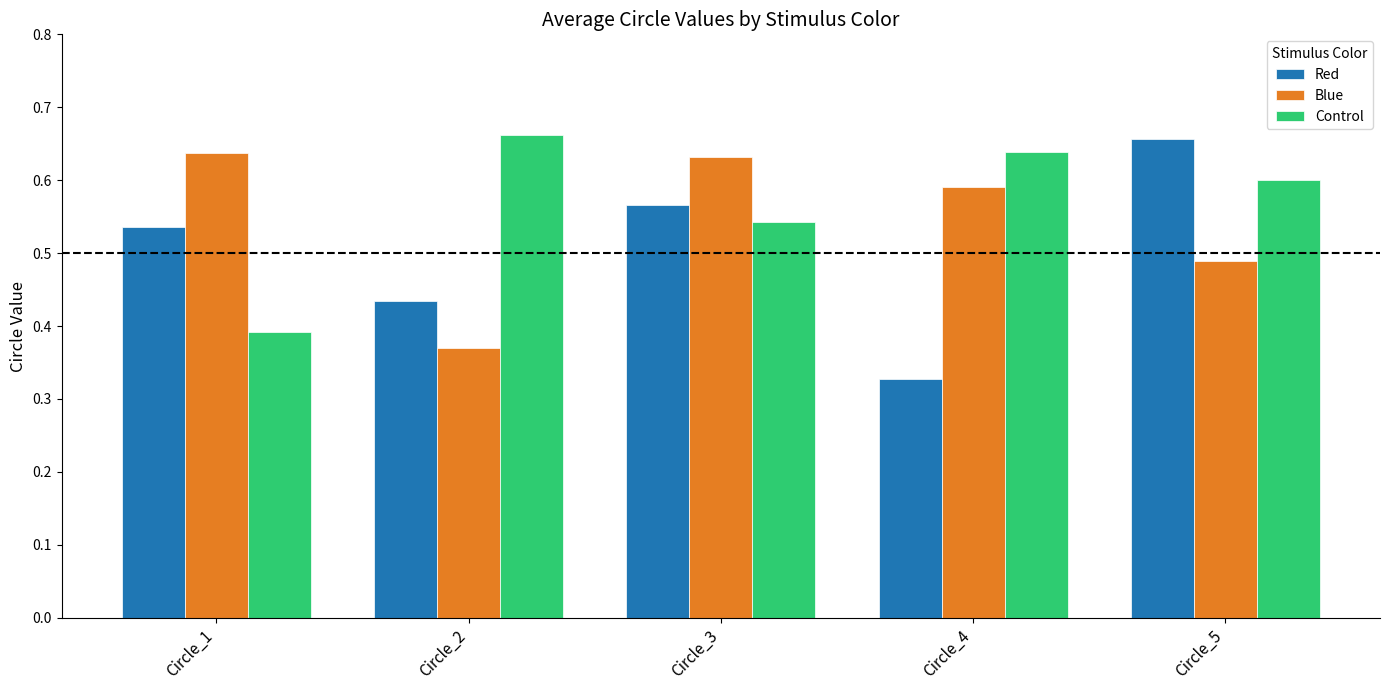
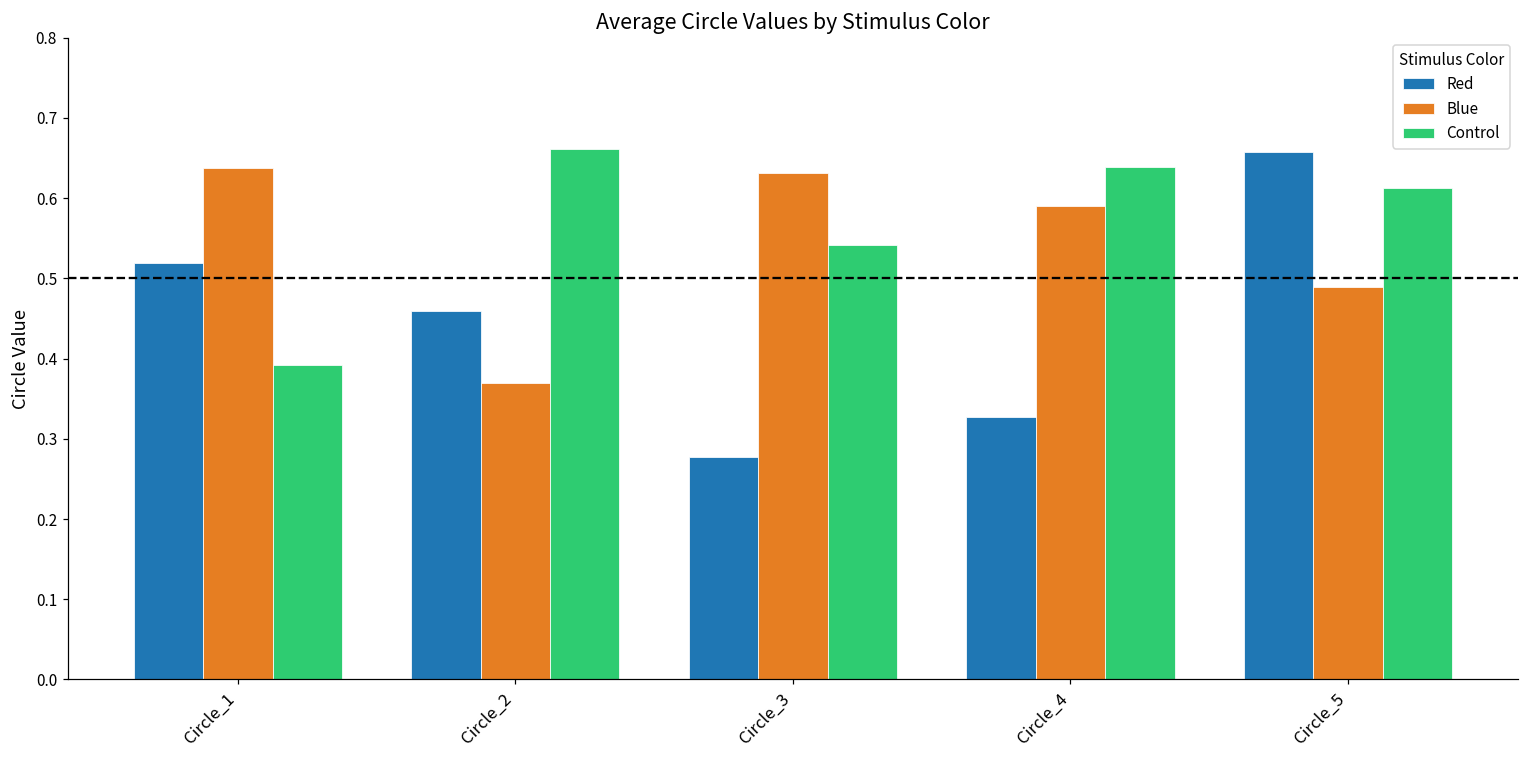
  {
    "Red": {
-     "Circle_1": 0.54,
-     "Circle_2": 0.43,
-     "Circle_3": 0.57,
+     "Circle_1": 0.52,
+     "Circle_2": 0.46,
+     "Circle_3": 0.28,
      "Circle_4": 0.33,
      "Circle_5": 0.66
    },
    "Blue": {
      "Circle_1": 0.64,
      "Circle_2": 0.37,
      "Circle_3": 0.63,
      "Circle_4": 0.59,
      "Circle_5": 0.49
    },
    "Control": {
      "Circle_1": 0.39,
      "Circle_2": 0.66,
      "Circle_3": 0.54,
      "Circle_4": 0.64,
-     "Circle_5": 0.60
+     "Circle_5": 0.61
    }
  }
